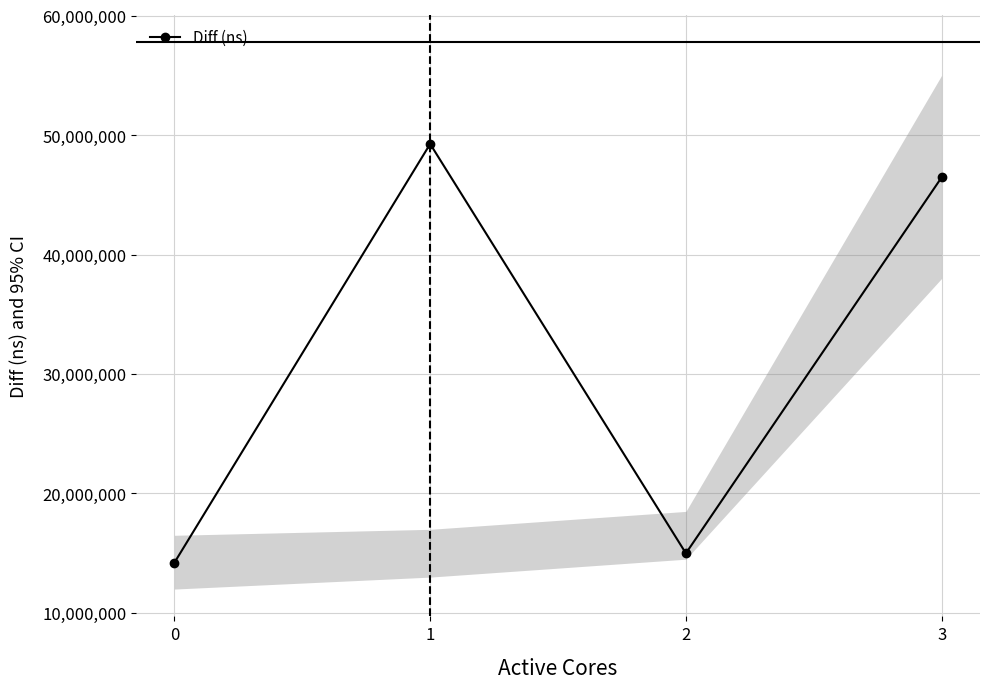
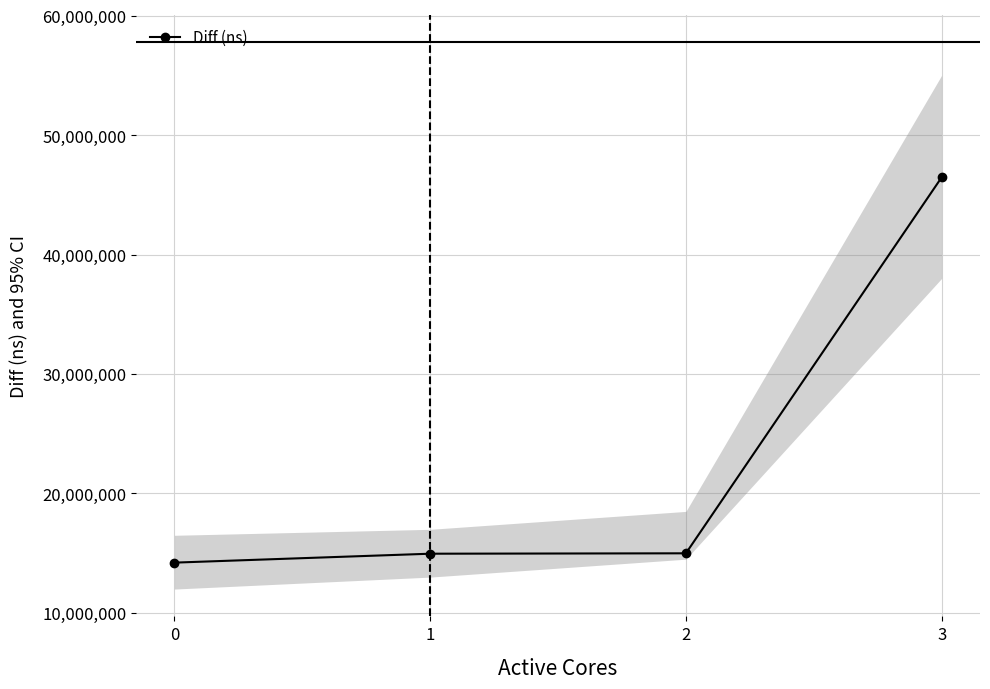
  {
    "Diff (ns)": {
      "0": "14,200,000",
-     "1": "49,300,000",
+     "1": "15,000,000",
      "2": "15,000,000",
      "3": "46,500,000"
    }
  }
